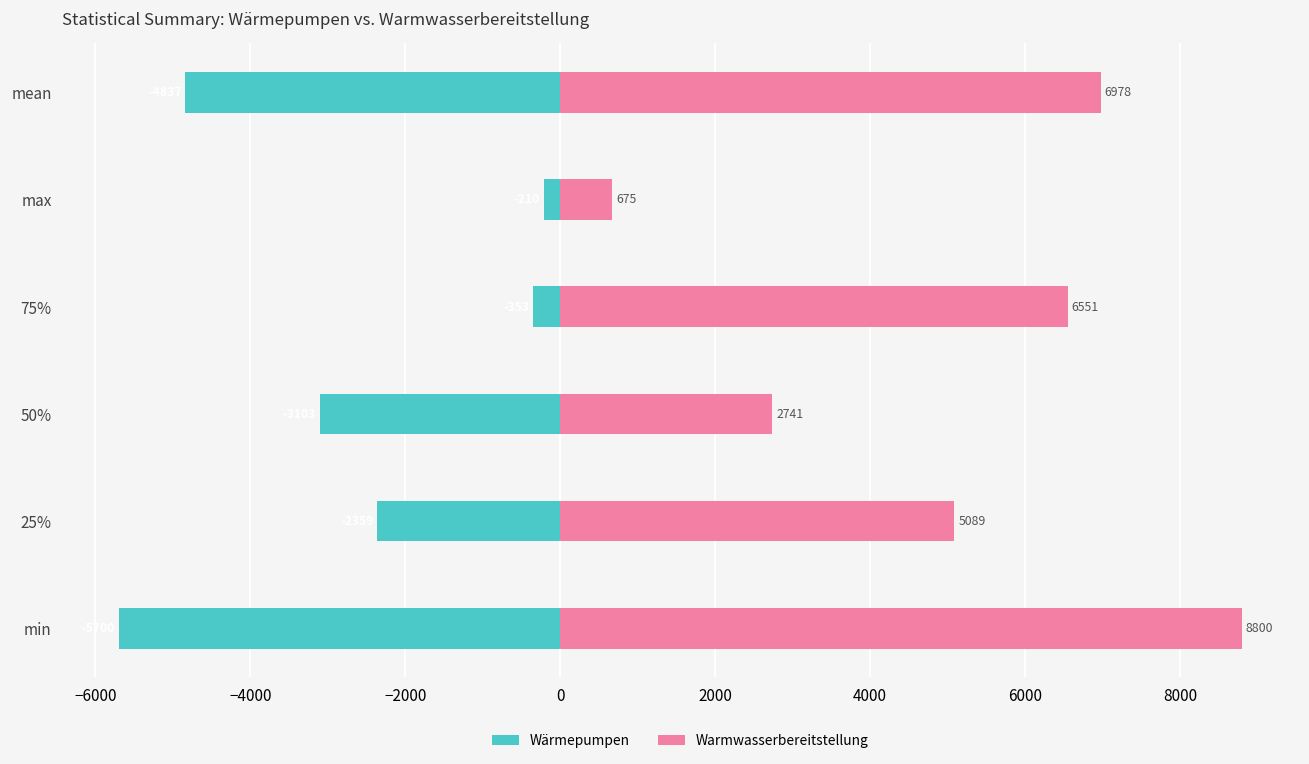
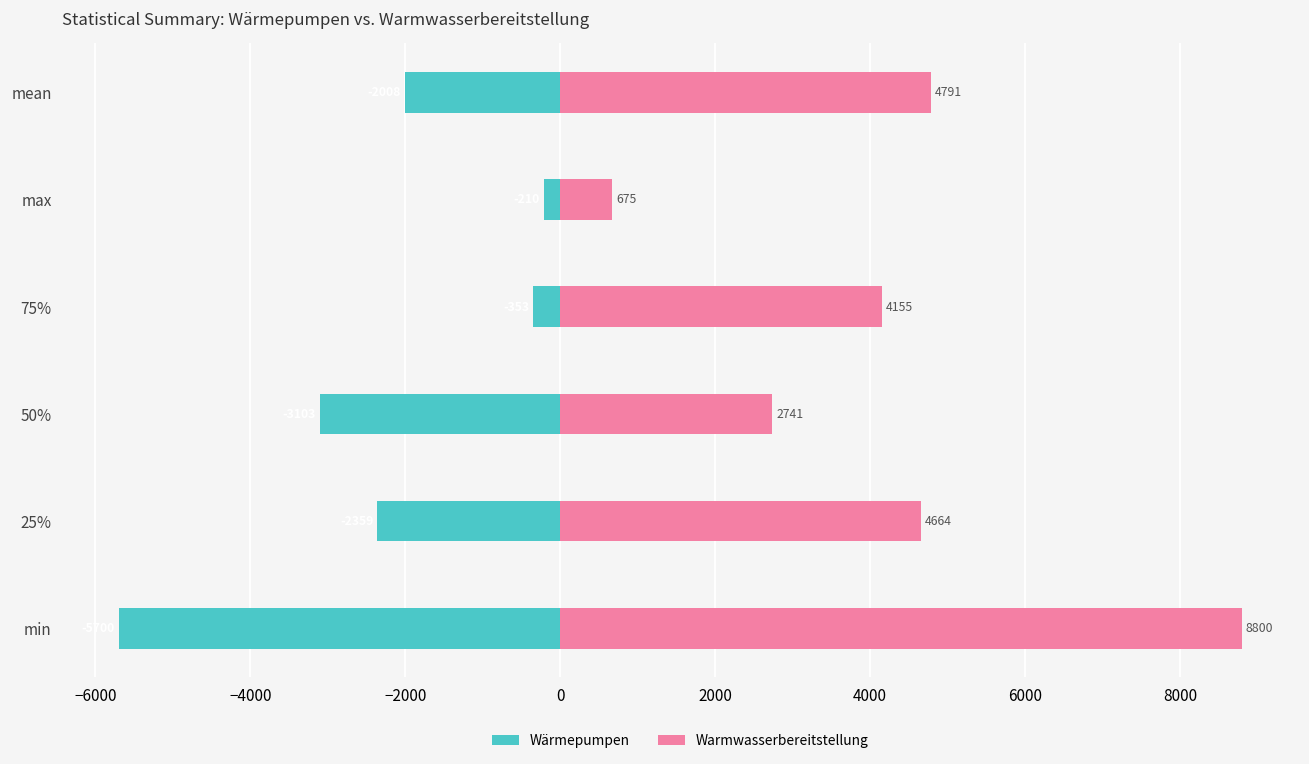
  {
    "Wärmepumpen": {
-     "mean": -4800,
+     "mean": -2000,
      "max": -200,
      "75%": -400,
      "50%": -3100,
      "25%": -2400,
      "min": -5700
    },
    "Warmwasserbereitstellung": {
-     "mean": 6978,
+     "mean": 4791,
      "max": 675,
-     "75%": 6551,
+     "75%": 4155,
      "50%": 2741,
-     "25%": 5089,
+     "25%": 4664,
      "min": 8800
    }
  }
